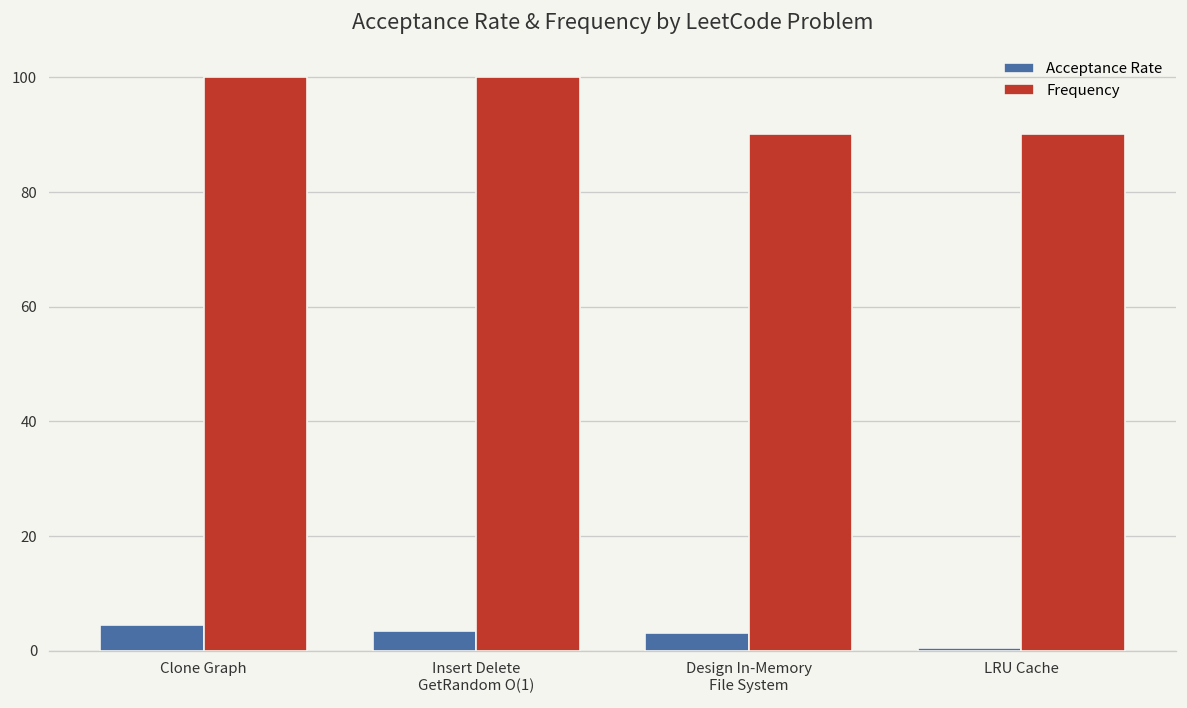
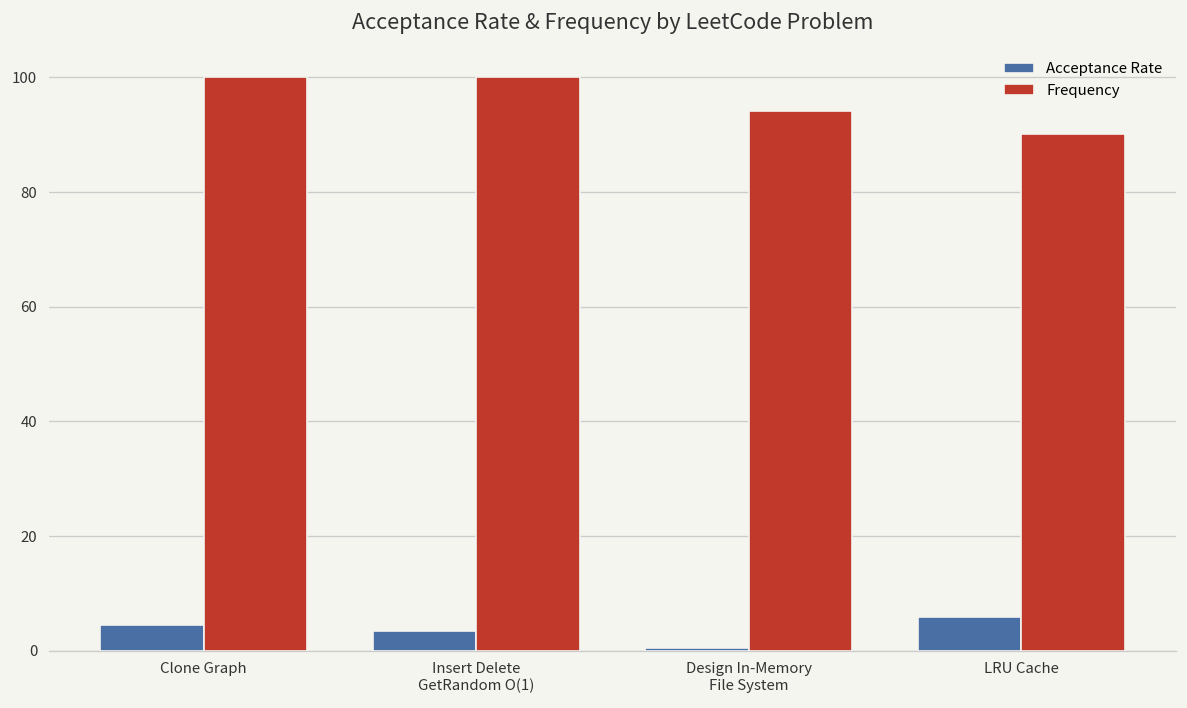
  {
    "Acceptance Rate": {
      "Clone Graph": 5,
      "Insert Delete GetRandom O(1)": 3,
-     "Design In-Memory File System": 3,
-     "LRU Cache": 0
+     "Design In-Memory File System": 0,
+     "LRU Cache": 6
    },
    "Frequency": {
      "Clone Graph": 100,
      "Insert Delete GetRandom O(1)": 100,
-     "Design In-Memory File System": 90,
+     "Design In-Memory File System": 94,
      "LRU Cache": 90
    }
  }
